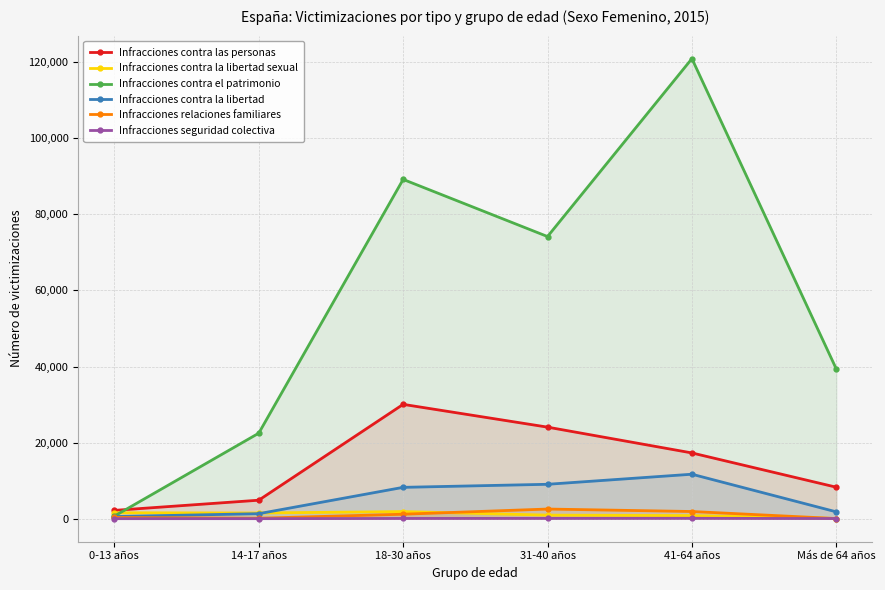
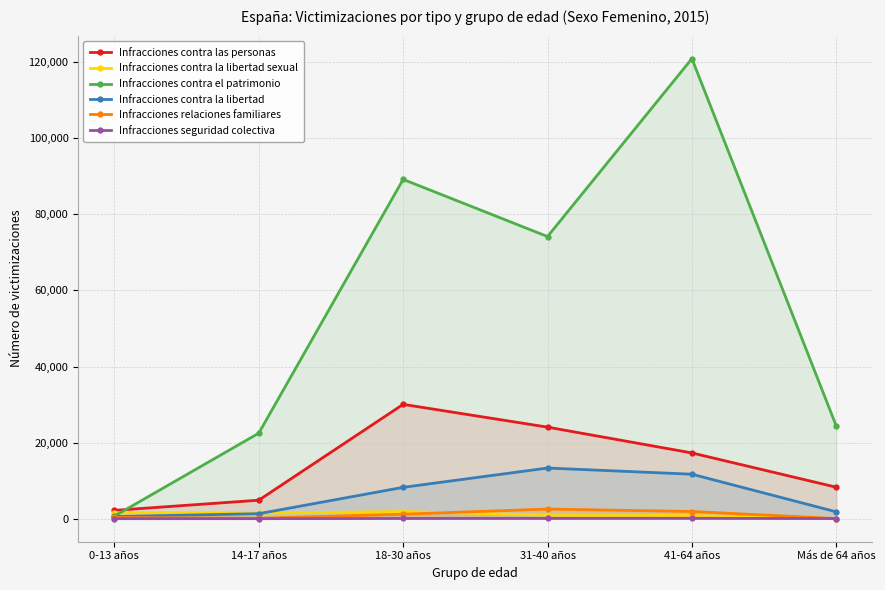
  {
    "Infracciones contra las personas": {
      "14-17 años": "5,000",
      "18-30 años": "30,000",
      "31-40 años": "24,000",
      "41-64 años": "17,000",
      "Más de 64 años": "8,000"
    },
    "Infracciones contra la libertad sexual": {
      "18-30 años": "2,000",
      "31-40 años": "1,000",
      "41-64 años": "1,000"
    },
    "Infracciones contra el patrimonio": {
      "14-17 años": "22,000",
      "18-30 años": "89,000",
      "31-40 años": "74,000",
      "41-64 años": "121,000",
-     "Más de 64 años": "39,000"
+     "Más de 64 años": "24,000"
    },
    "Infracciones contra la libertad": {
      "18-30 años": "8,000",
-     "31-40 años": "9,000",
+     "31-40 años": "13,000",
      "41-64 años": "12,000",
      "Más de 64 años": "2,000"
    },
    "Infracciones relaciones familiares": {
      "18-30 años": "1,000",
      "31-40 años": "3,000",
      "41-64 años": "2,000"
    },
    "Infracciones seguridad colectiva": {
      "18-30 años": "0",
      "31-40 años": "0",
      "41-64 años": "0"
    }
  }
